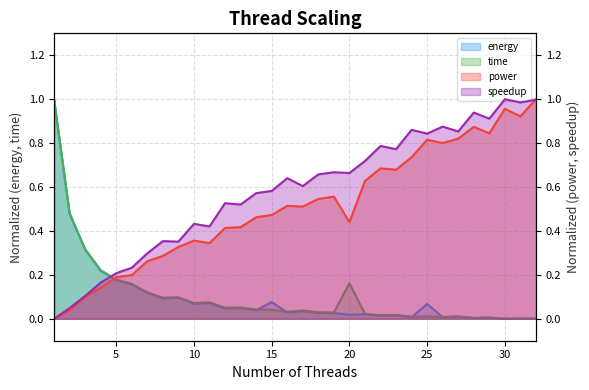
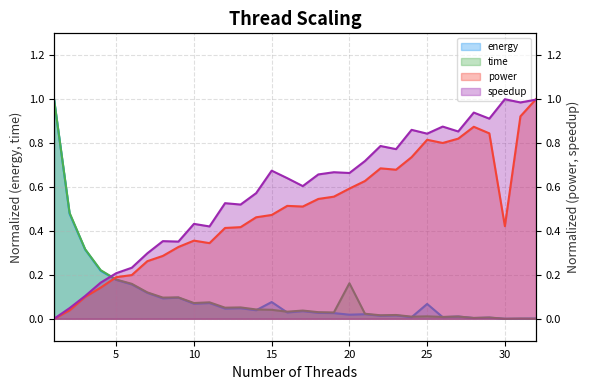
  {
    "energy": {
      "15": 0.08,
      "20": 0.02,
      "25": 0.07
    },
    "time": {
      "15": 0.04,
      "20": 0.16,
      "25": 0.01
    },
    "power": {
      "5": 0.19,
      "10": 0.36,
      "15": 0.47,
-     "20": 0.44,
+     "20": 0.59,
      "25": 0.82,
-     "30": 0.96
+     "30": 0.42
    },
    "speedup": {
      "5": 0.21,
      "10": 0.43,
-     "15": 0.58,
+     "15": 0.67,
      "20": 0.66,
      "25": 0.84
    }
  }
